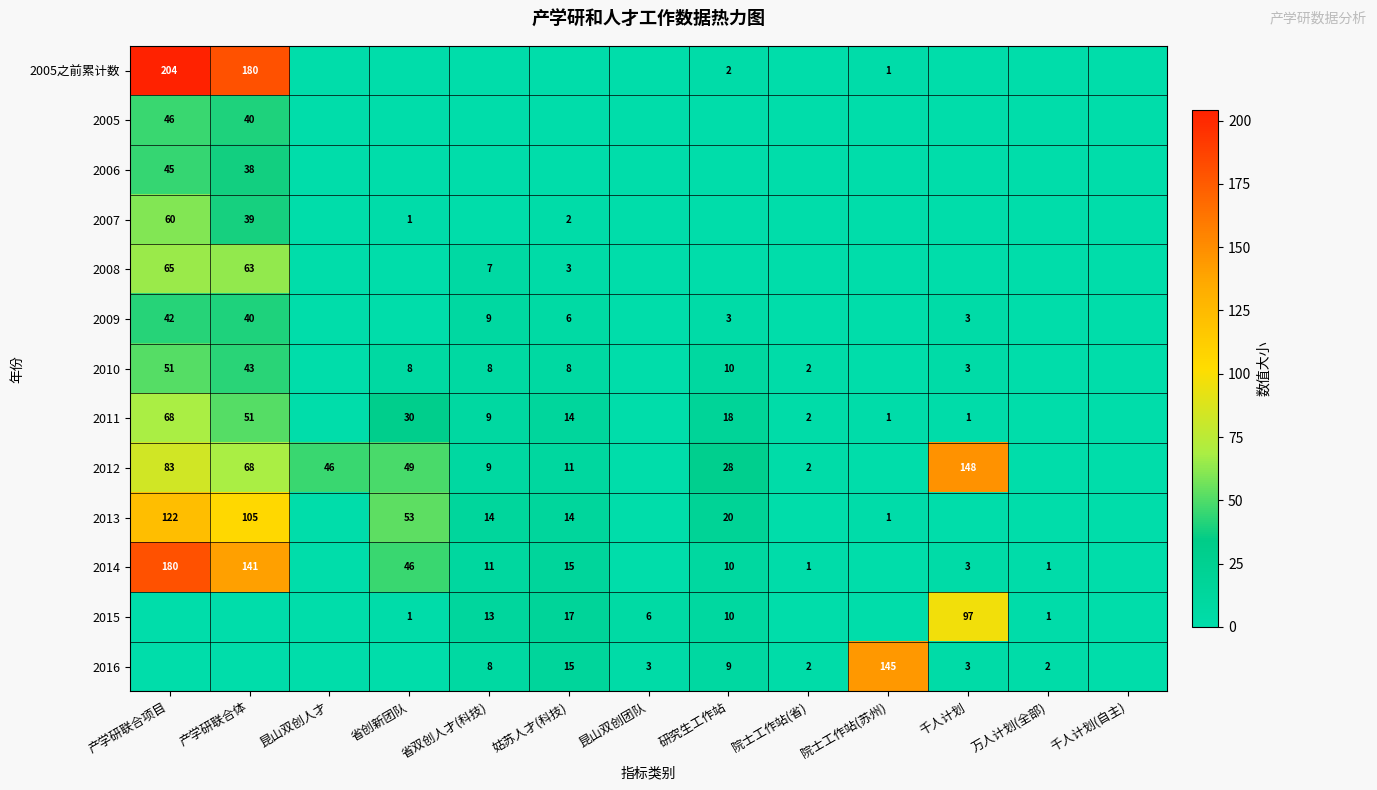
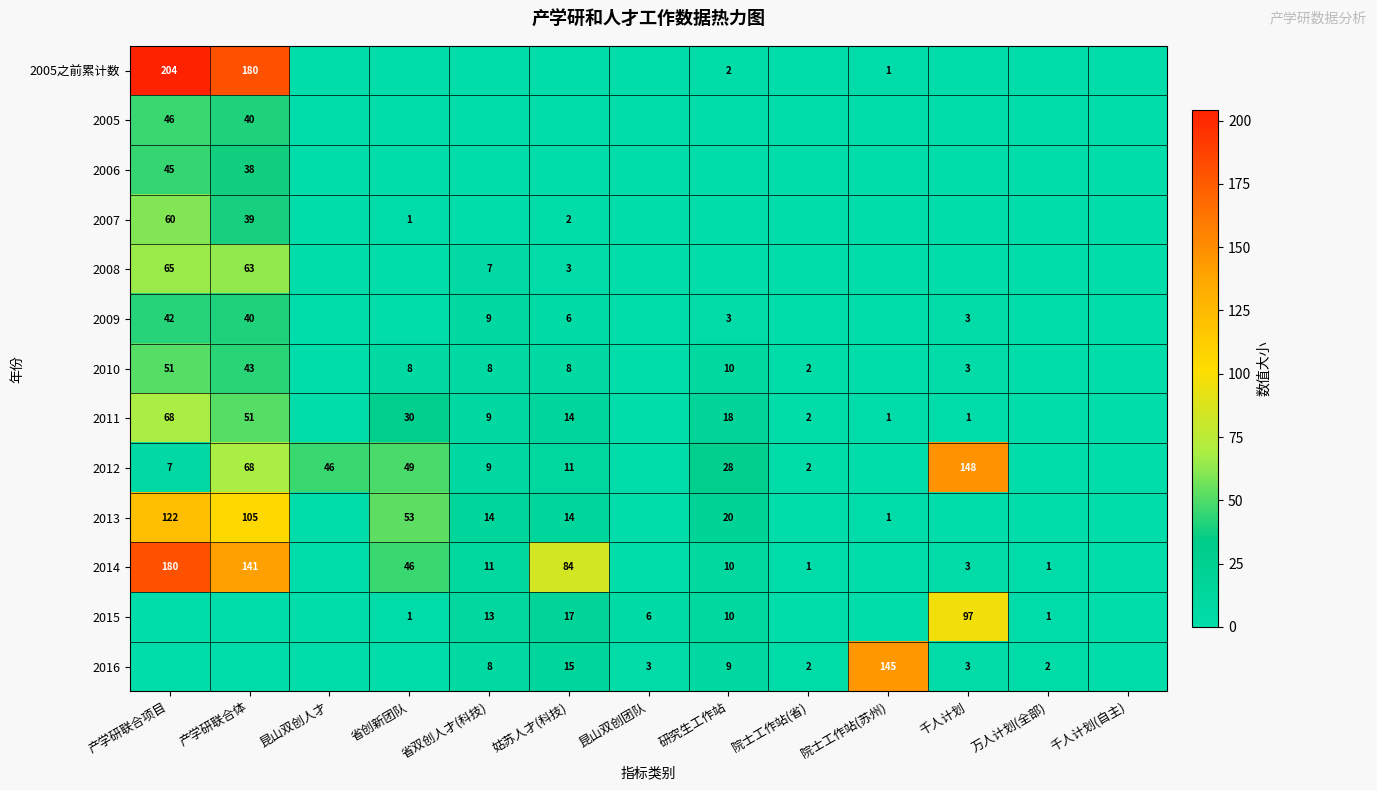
  {
    "2005之前累计数": {
      "产学研联合项目": 204,
      "产学研联合体": 180,
      "研究生工作站": 2,
      "院士工作站(苏州)": 1
    },
    "2005": {
      "产学研联合项目": 46,
      "产学研联合体": 40
    },
    "2006": {
      "产学研联合项目": 45,
      "产学研联合体": 38
    },
    "2007": {
      "产学研联合项目": 60,
      "产学研联合体": 39,
      "省创新团队": 1,
      "姑苏人才(科技)": 2
    },
    "2008": {
      "产学研联合项目": 65,
      "产学研联合体": 63,
      "省双创人才(科技)": 7,
      "姑苏人才(科技)": 3
    },
    "2009": {
      "产学研联合项目": 42,
      "产学研联合体": 40,
      "省双创人才(科技)": 9,
      "姑苏人才(科技)": 6,
      "研究生工作站": 3,
      "千人计划": 3
    },
    "2010": {
      "产学研联合项目": 51,
      "产学研联合体": 43,
      "省创新团队": 8,
      "省双创人才(科技)": 8,
      "姑苏人才(科技)": 8,
      "研究生工作站": 10,
      "院士工作站(省)": 2,
      "千人计划": 3
    },
    "2011": {
      "产学研联合项目": 68,
      "产学研联合体": 51,
      "省创新团队": 30,
      "省双创人才(科技)": 9,
      "姑苏人才(科技)": 14,
      "研究生工作站": 18,
      "院士工作站(省)": 2,
      "院士工作站(苏州)": 1,
      "千人计划": 1
    },
    "2012": {
-     "产学研联合项目": 83,
+     "产学研联合项目": 7,
      "产学研联合体": 68,
      "昆山双创人才": 46,
      "省创新团队": 49,
      "省双创人才(科技)": 9,
      "姑苏人才(科技)": 11,
      "研究生工作站": 28,
      "院士工作站(省)": 2,
      "千人计划": 148
    },
    "2013": {
      "产学研联合项目": 122,
      "产学研联合体": 105,
      "省创新团队": 53,
      "省双创人才(科技)": 14,
      "姑苏人才(科技)": 14,
      "研究生工作站": 20,
      "院士工作站(苏州)": 1
    },
    "2014": {
      "产学研联合项目": 180,
      "产学研联合体": 141,
      "省创新团队": 46,
      "省双创人才(科技)": 11,
-     "姑苏人才(科技)": 15,
+     "姑苏人才(科技)": 84,
      "研究生工作站": 10,
      "院士工作站(省)": 1,
      "千人计划": 3,
      "万人计划(全部)": 1
    },
    "2015": {
      "省创新团队": 1,
      "省双创人才(科技)": 13,
      "姑苏人才(科技)": 17,
      "昆山双创团队": 6,
      "研究生工作站": 10,
      "千人计划": 97,
      "万人计划(全部)": 1
    },
    "2016": {
      "省双创人才(科技)": 8,
      "姑苏人才(科技)": 15,
      "昆山双创团队": 3,
      "研究生工作站": 9,
      "院士工作站(省)": 2,
      "院士工作站(苏州)": 145,
      "千人计划": 3,
      "万人计划(全部)": 2
    }
  }
